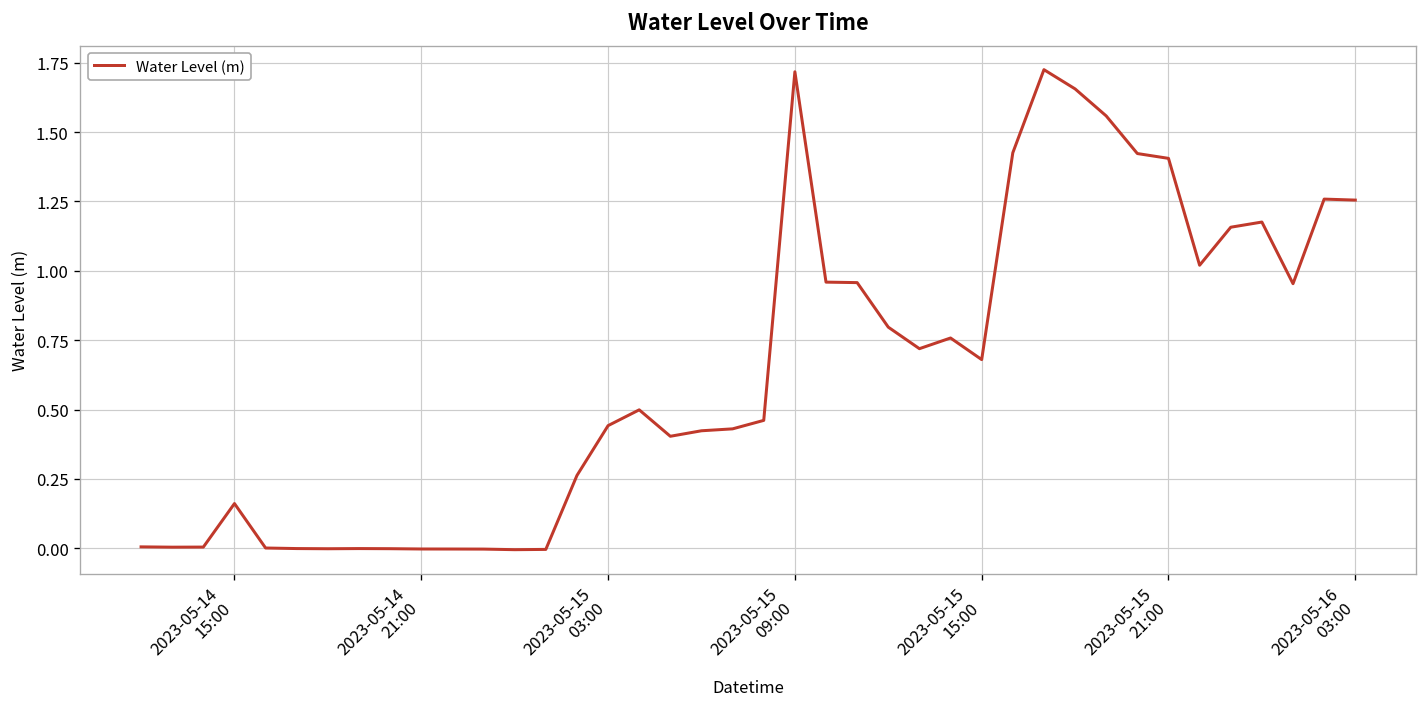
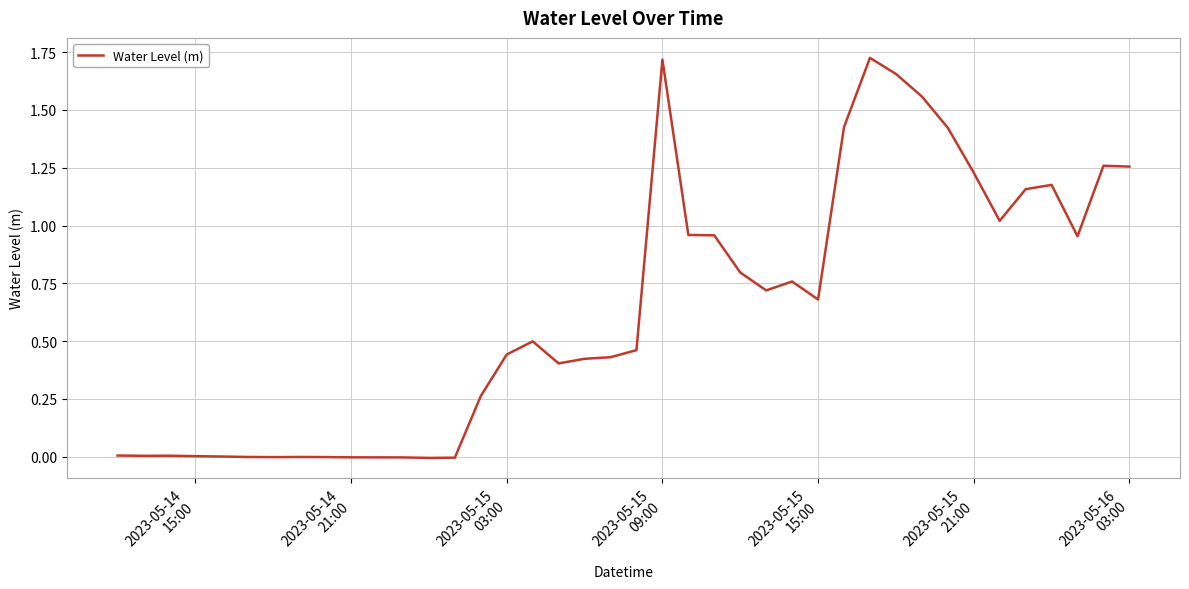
  {
-   "2023-05-14 15:00": 0.16,
+   "2023-05-14 15:00": 0.00,
    "2023-05-14 21:00": 0.00,
    "2023-05-15 03:00": 0.44,
    "2023-05-15 09:00": 1.72,
    "2023-05-15 15:00": 0.68,
-   "2023-05-15 21:00": 1.41,
+   "2023-05-15 21:00": 1.23,
    "2023-05-16 03:00": 1.26
  }
